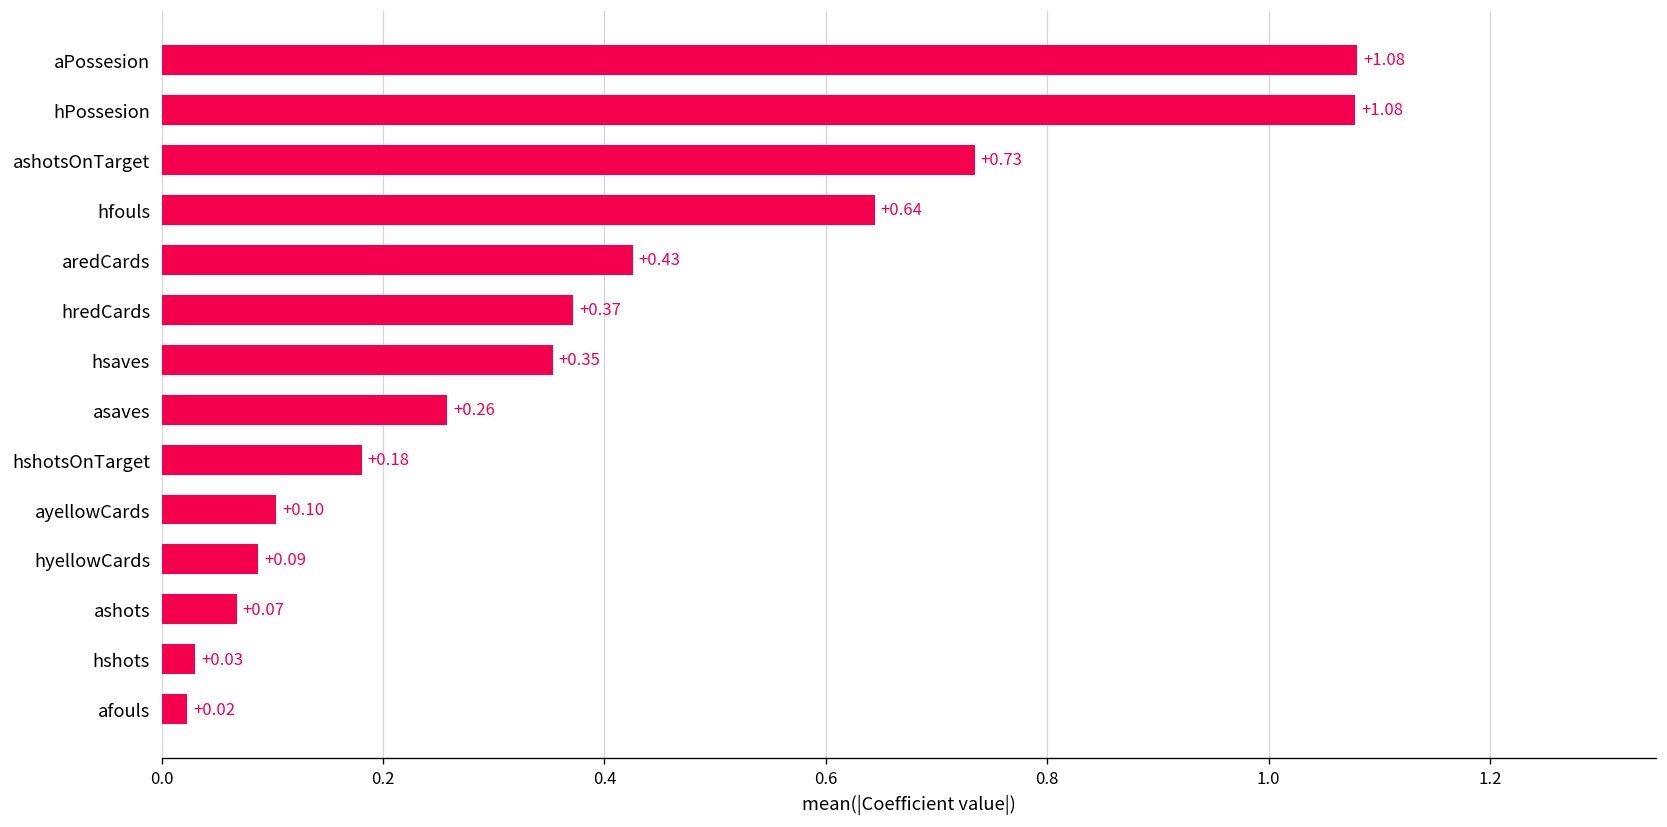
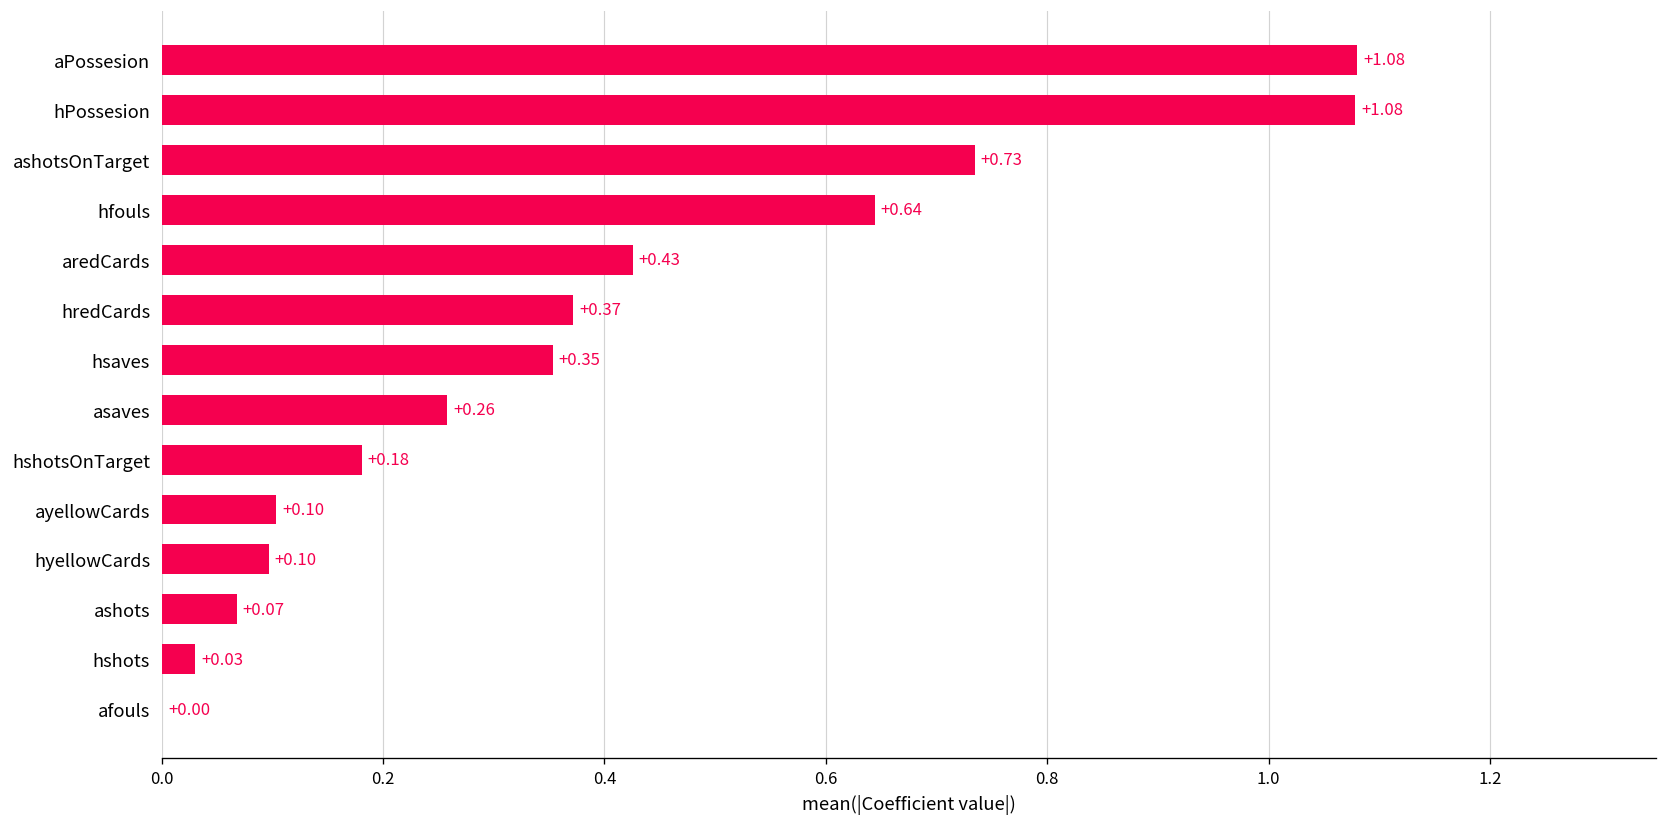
  {
    "aPossesion": "+1.08",
    "hPossesion": "+1.08",
    "ashotsOnTarget": "+0.73",
    "hfouls": "+0.64",
    "aredCards": "+0.43",
    "hredCards": "+0.37",
    "hsaves": "+0.35",
    "asaves": "+0.26",
    "hshotsOnTarget": "+0.18",
    "ayellowCards": "+0.10",
-   "hyellowCards": "+0.09",
+   "hyellowCards": "+0.10",
    "ashots": "+0.07",
    "hshots": "+0.03",
-   "afouls": "+0.02"
+   "afouls": "+0.00"
  }
